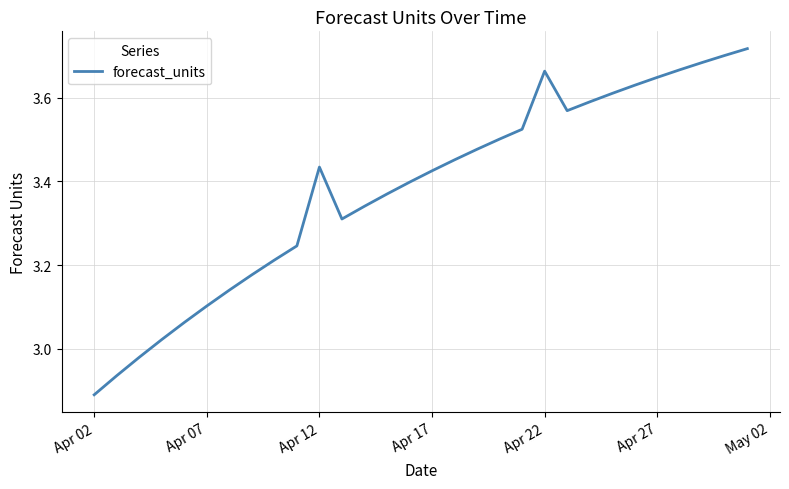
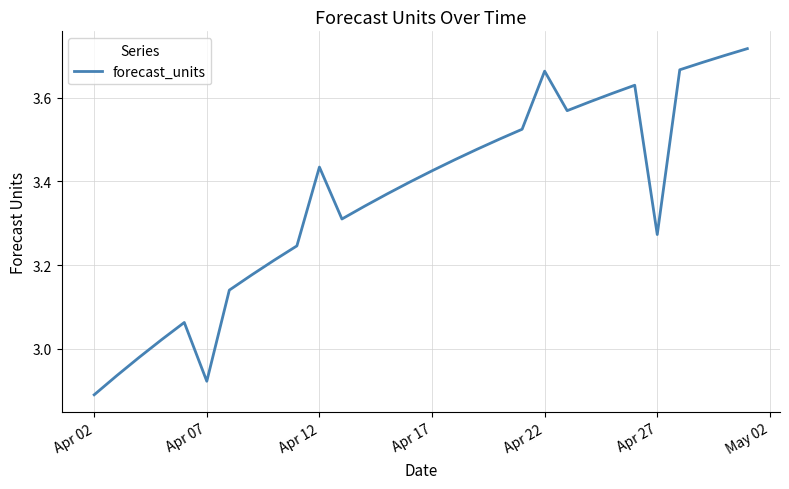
  {
    "Apr 02": 2.89,
-   "Apr 07": 3.10,
+   "Apr 07": 2.92,
    "Apr 12": 3.43,
    "Apr 17": 3.43,
    "Apr 22": 3.66,
-   "Apr 27": 3.65
+   "Apr 27": 3.27
  }
